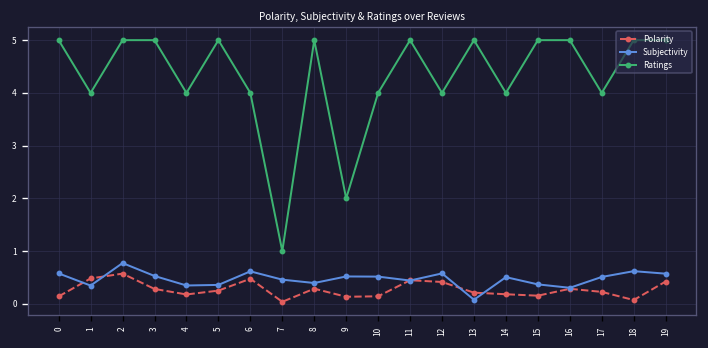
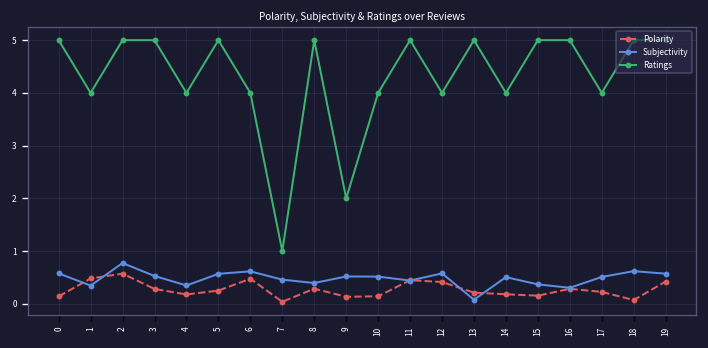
  {
    "Polarity": {
      "0": 0.1,
      "1": 0.5,
      "2": 0.6,
      "3": 0.3,
      "4": 0.2,
      "5": 0.3,
      "6": 0.5,
      "7": 0.0,
      "8": 0.3,
      "9": 0.1,
      "10": 0.1,
      "12": 0.4,
      "13": 0.2,
      "14": 0.2,
      "15": 0.2,
      "17": 0.2,
      "18": 0.1,
      "19": 0.4
    },
    "Subjectivity": {
      "0": 0.6,
      "1": 0.3,
      "2": 0.8,
      "3": 0.5,
      "4": 0.4,
-     "5": 0.4,
+     "5": 0.6,
      "6": 0.6,
      "7": 0.5,
      "8": 0.4,
      "9": 0.5,
      "10": 0.5,
      "12": 0.6,
      "13": 0.1,
      "14": 0.5,
      "15": 0.4,
      "17": 0.5,
      "18": 0.6,
      "19": 0.6
    },
    "Ratings": {
      "0": 5.0,
      "1": 4.0,
      "2": 5.0,
      "3": 5.0,
      "4": 4.0,
      "5": 5.0,
      "6": 4.0,
      "7": 1.0,
      "8": 5.0,
      "9": 2.0,
      "10": 4.0,
      "11": 5.0,
      "12": 4.0,
      "13": 5.0,
      "14": 4.0,
      "15": 5.0,
      "16": 5.0,
      "17": 4.0
    }
  }
